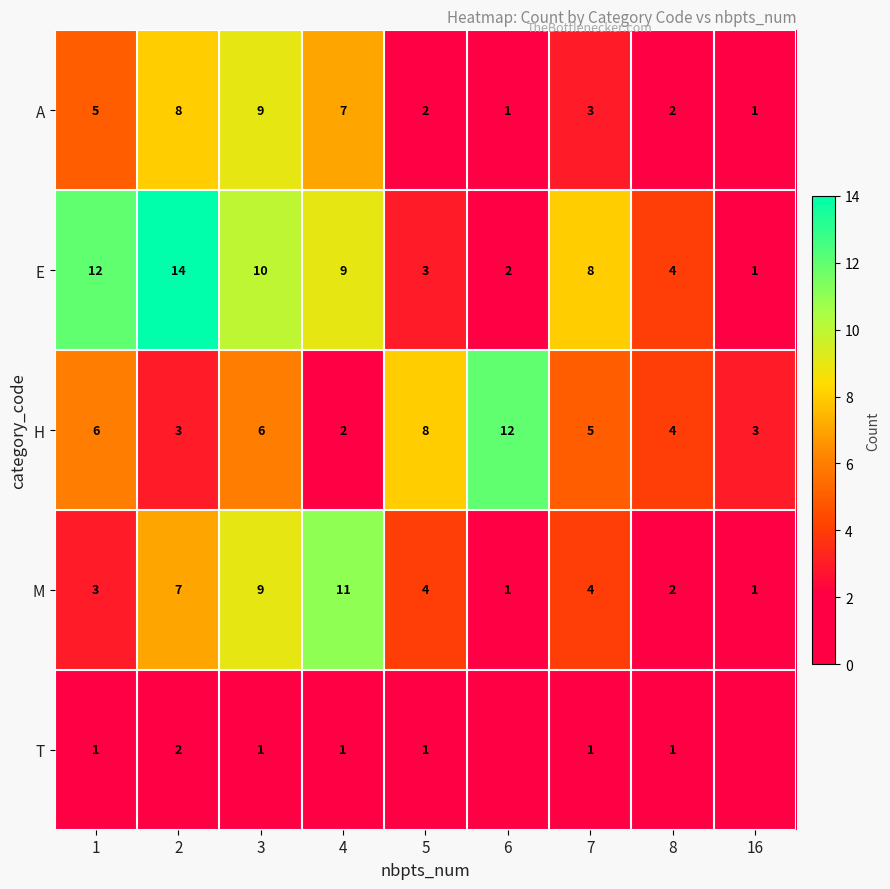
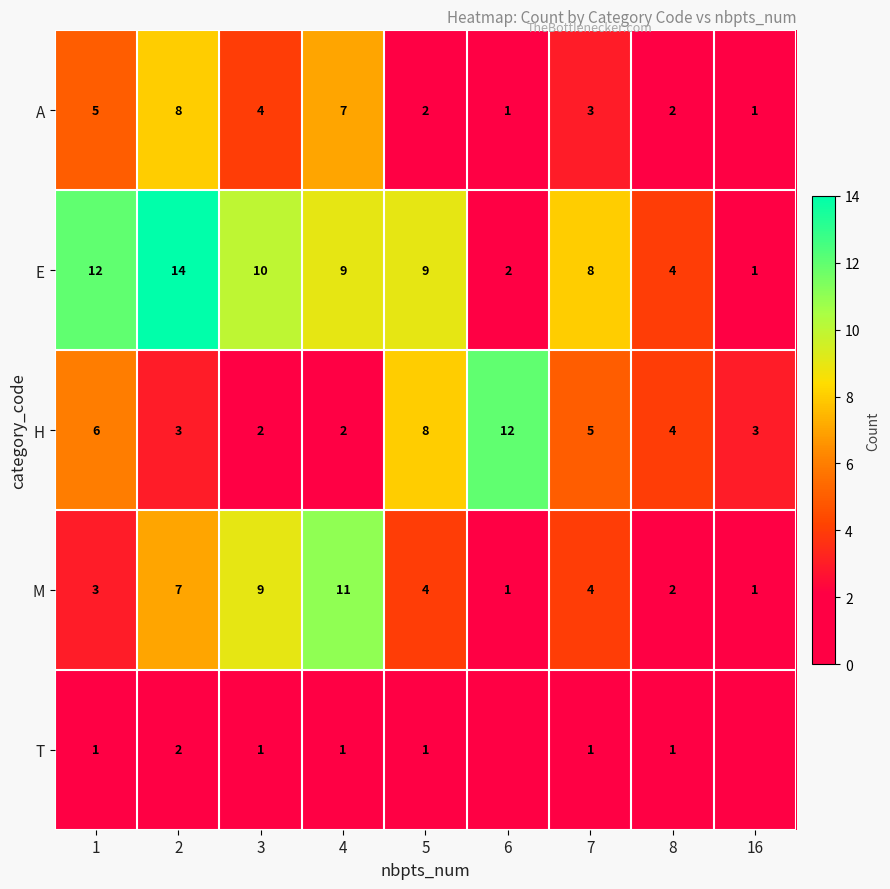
  {
    "A": {
      "1": 5,
      "2": 8,
-     "3": 9,
+     "3": 4,
      "4": 7,
      "5": 2,
      "6": 1,
      "7": 3,
      "8": 2,
      "16": 1
    },
    "E": {
      "1": 12,
      "2": 14,
      "3": 10,
      "4": 9,
-     "5": 3,
+     "5": 9,
      "6": 2,
      "7": 8,
      "8": 4,
      "16": 1
    },
    "H": {
      "1": 6,
      "2": 3,
-     "3": 6,
+     "3": 2,
      "4": 2,
      "5": 8,
      "6": 12,
      "7": 5,
      "8": 4,
      "16": 3
    },
    "M": {
      "1": 3,
      "2": 7,
      "3": 9,
      "4": 11,
      "5": 4,
      "6": 1,
      "7": 4,
      "8": 2,
      "16": 1
    },
    "T": {
      "1": 1,
      "2": 2,
      "3": 1,
      "4": 1,
      "5": 1,
      "7": 1,
      "8": 1
    }
  }
